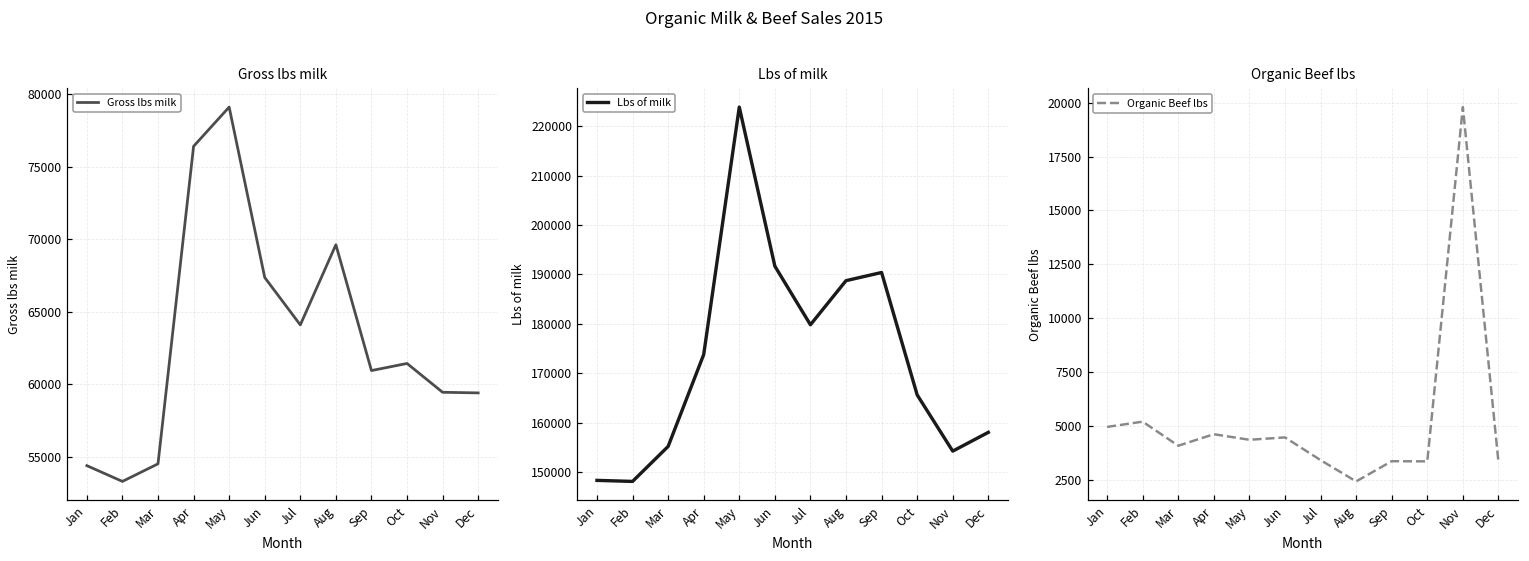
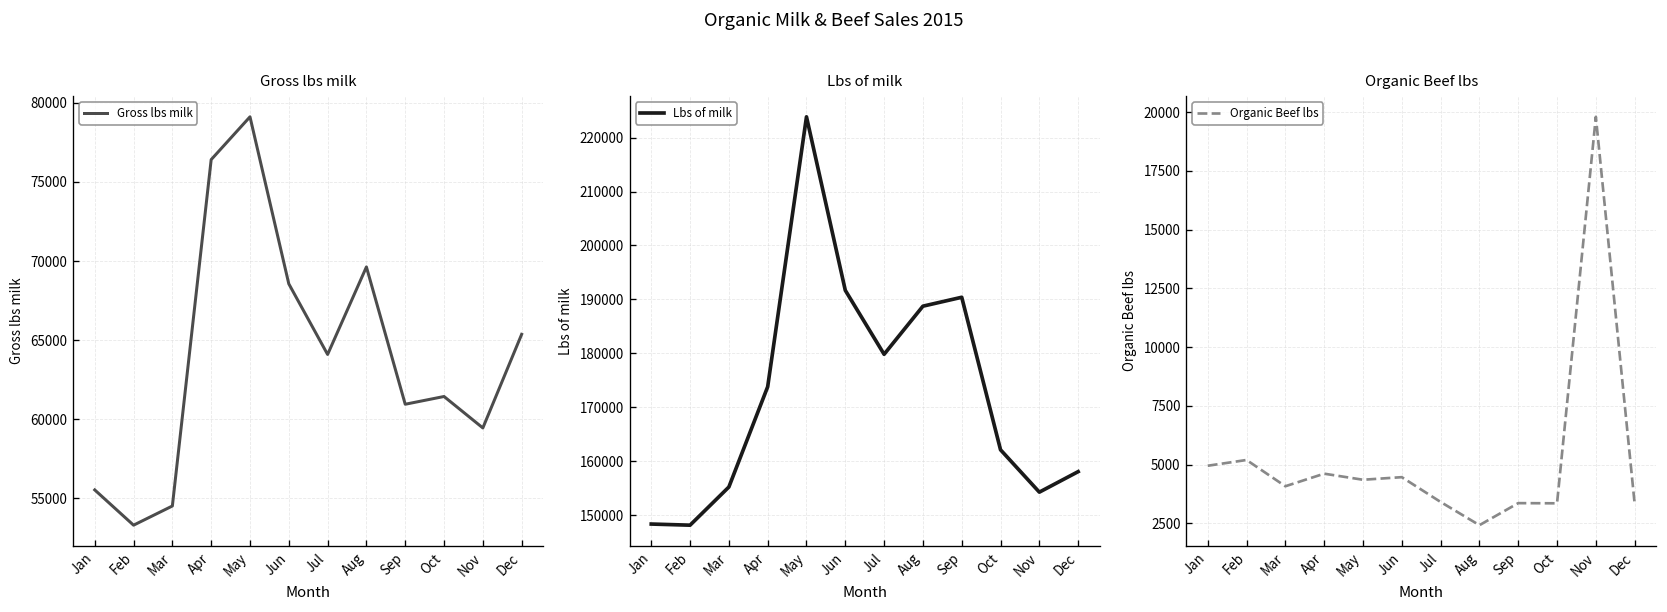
  {
    "Gross lbs milk": {
-     "Jan": 54400,
+     "Jan": 55500,
      "Feb": 53300,
      "Mar": 54500,
      "Apr": 76400,
      "May": 79100,
-     "Jun": 67400,
+     "Jun": 68600,
      "Jul": 64100,
      "Aug": 69600,
      "Sep": 60900,
      "Oct": 61400,
      "Nov": 59400,
-     "Dec": 59400
+     "Dec": 65400
    },
    "Lbs of milk": {
      "Jan": 148000,
      "Feb": 148000,
      "Mar": 155000,
      "Apr": 174000,
      "May": 224000,
      "Jun": 192000,
      "Jul": 180000,
      "Aug": 189000,
      "Sep": 190000,
-     "Oct": 166000,
+     "Oct": 162000,
      "Nov": 154000,
      "Dec": 158000
    },
    "Organic Beef lbs": {
      "Jan": 5000,
      "Feb": 5200,
      "Mar": 4100,
      "Apr": 4600,
      "May": 4400,
      "Jun": 4500,
      "Jul": 3400,
      "Aug": 2400,
      "Sep": 3400,
      "Oct": 3400,
      "Nov": 19800,
      "Dec": 3300
    }
  }
